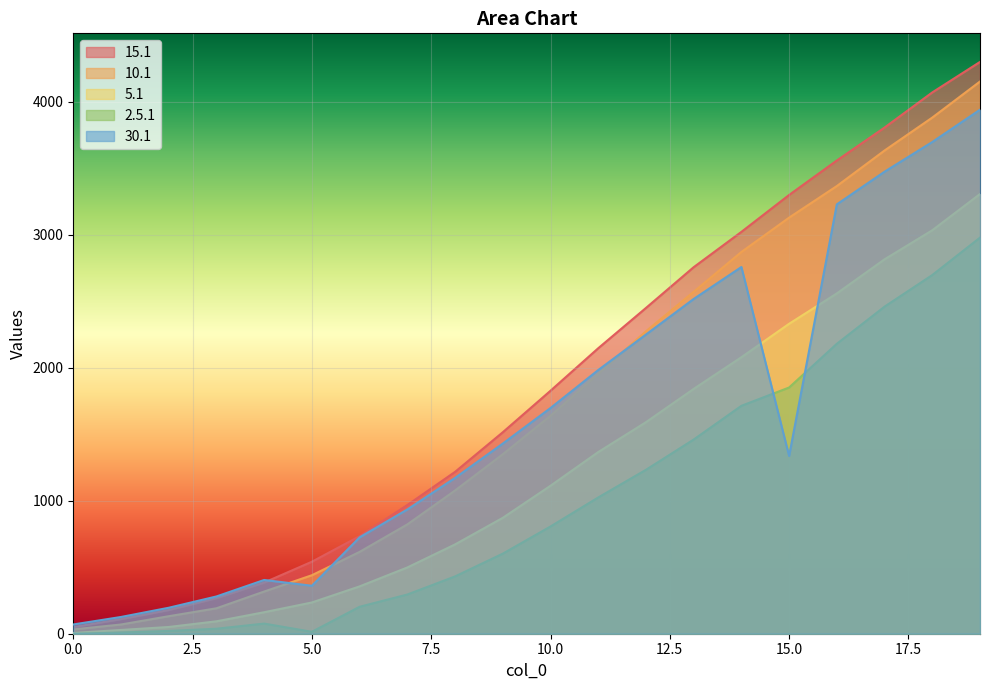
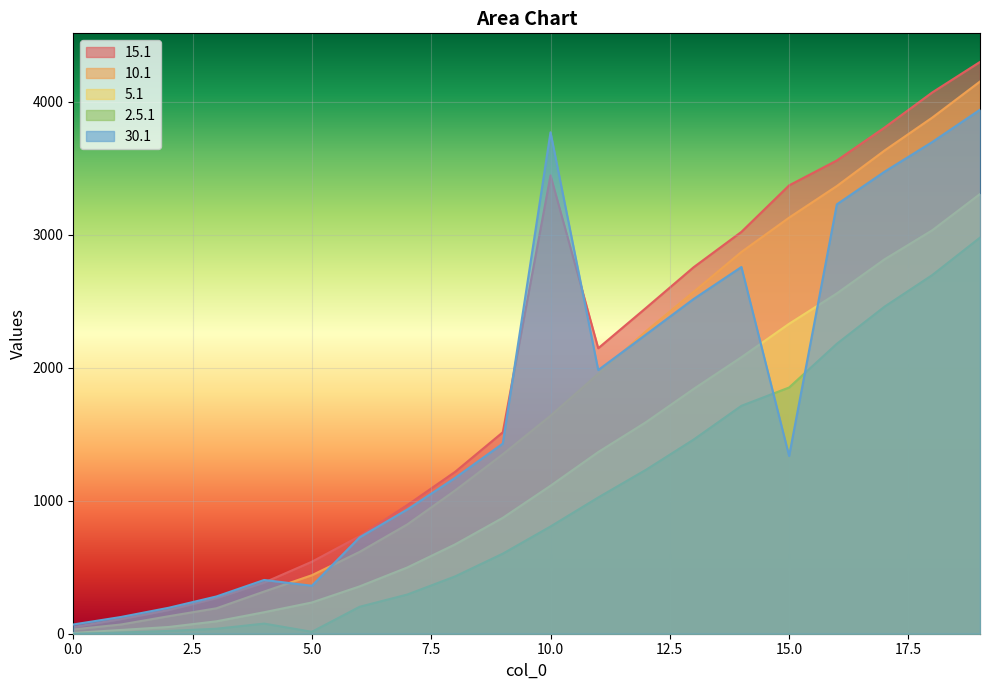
  {
    "15.1": {
      "5.0": 540,
-     "10.0": 1830,
-     "15.0": 3300
+     "10.0": 3450,
+     "15.0": 3370
    },
    "2.5.1": {
      "5.0": 10,
      "10.0": 810,
      "15.0": 1850
    },
    "30.1": {
      "0.0": 70,
      "5.0": 360,
-     "10.0": 1700,
+     "10.0": 3770,
      "15.0": 1340
    }
  }
